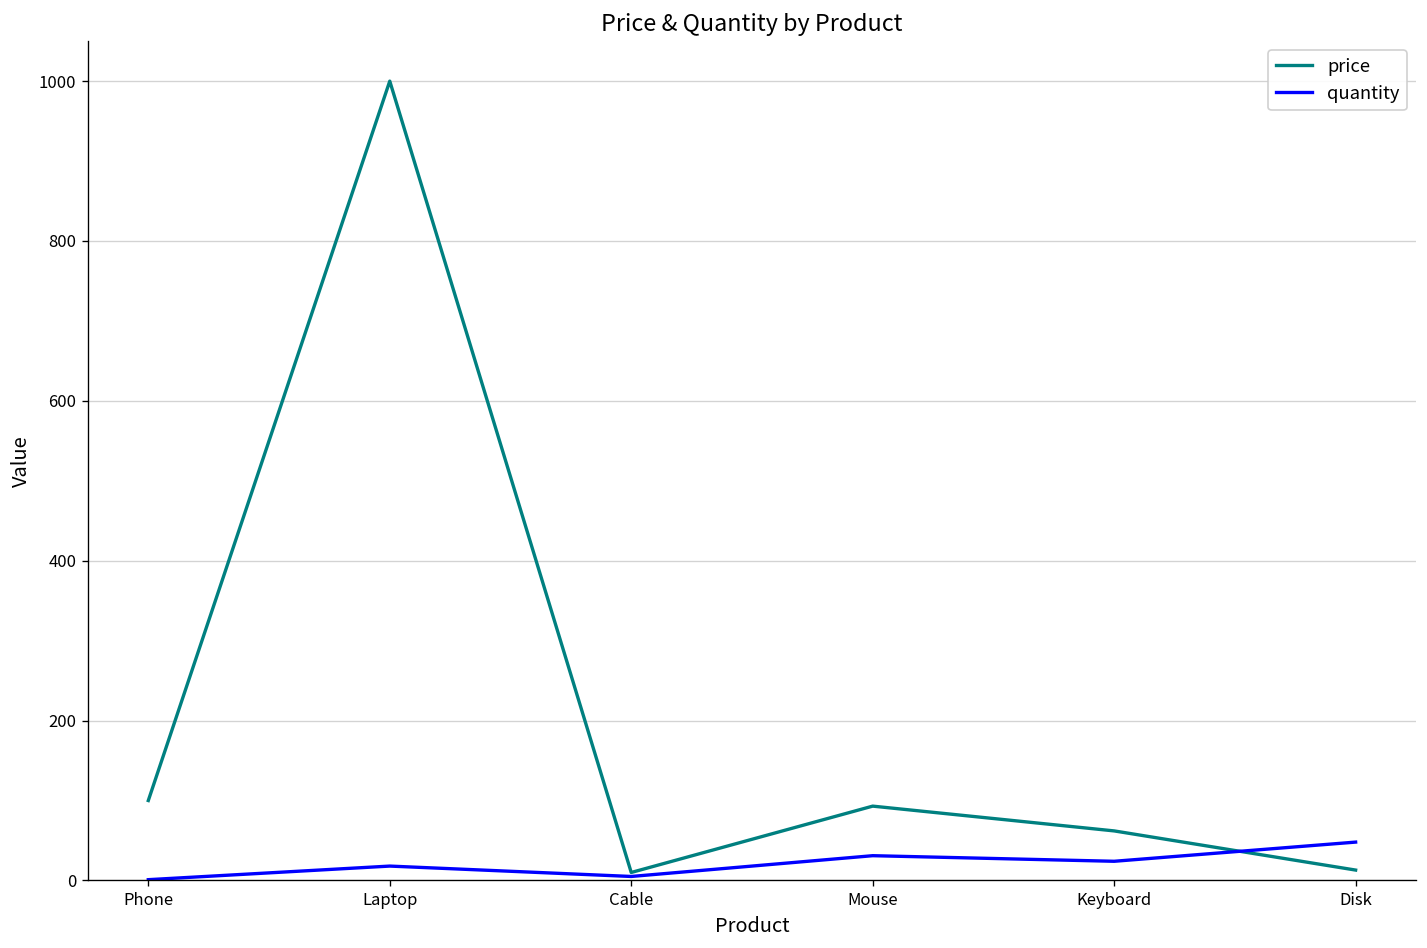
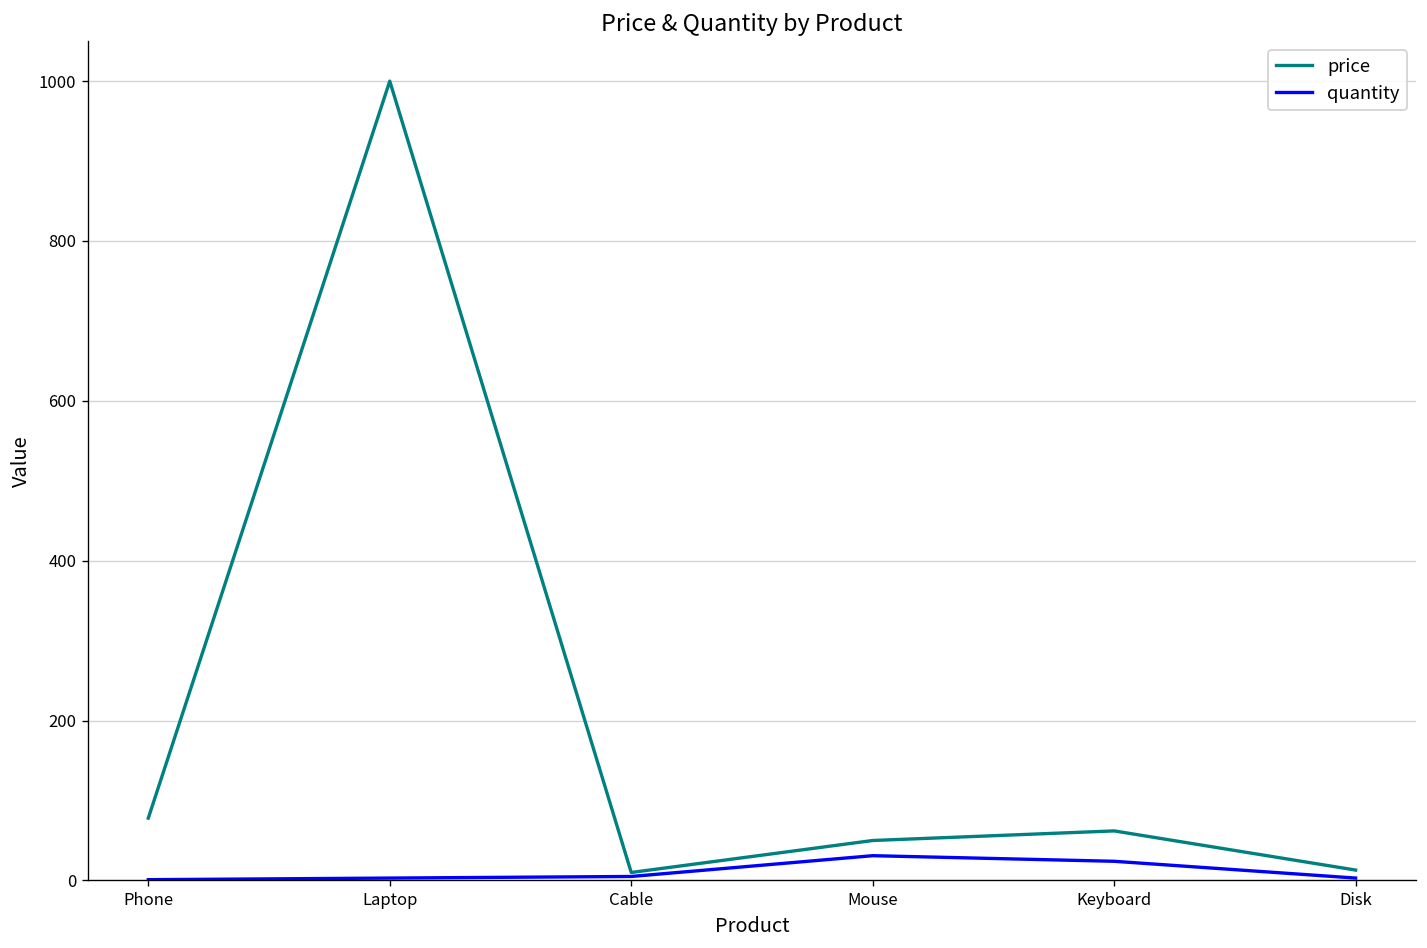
  {
    "price": {
-     "Phone": 100,
+     "Phone": 80,
      "Laptop": 1000,
      "Cable": 10,
-     "Mouse": 90,
+     "Mouse": 50,
      "Keyboard": 60,
      "Disk": 10
    },
    "quantity": {
      "Phone": 0,
-     "Laptop": 20,
+     "Laptop": 0,
      "Cable": 10,
      "Mouse": 30,
      "Keyboard": 20,
-     "Disk": 50
+     "Disk": 0
    }
  }
